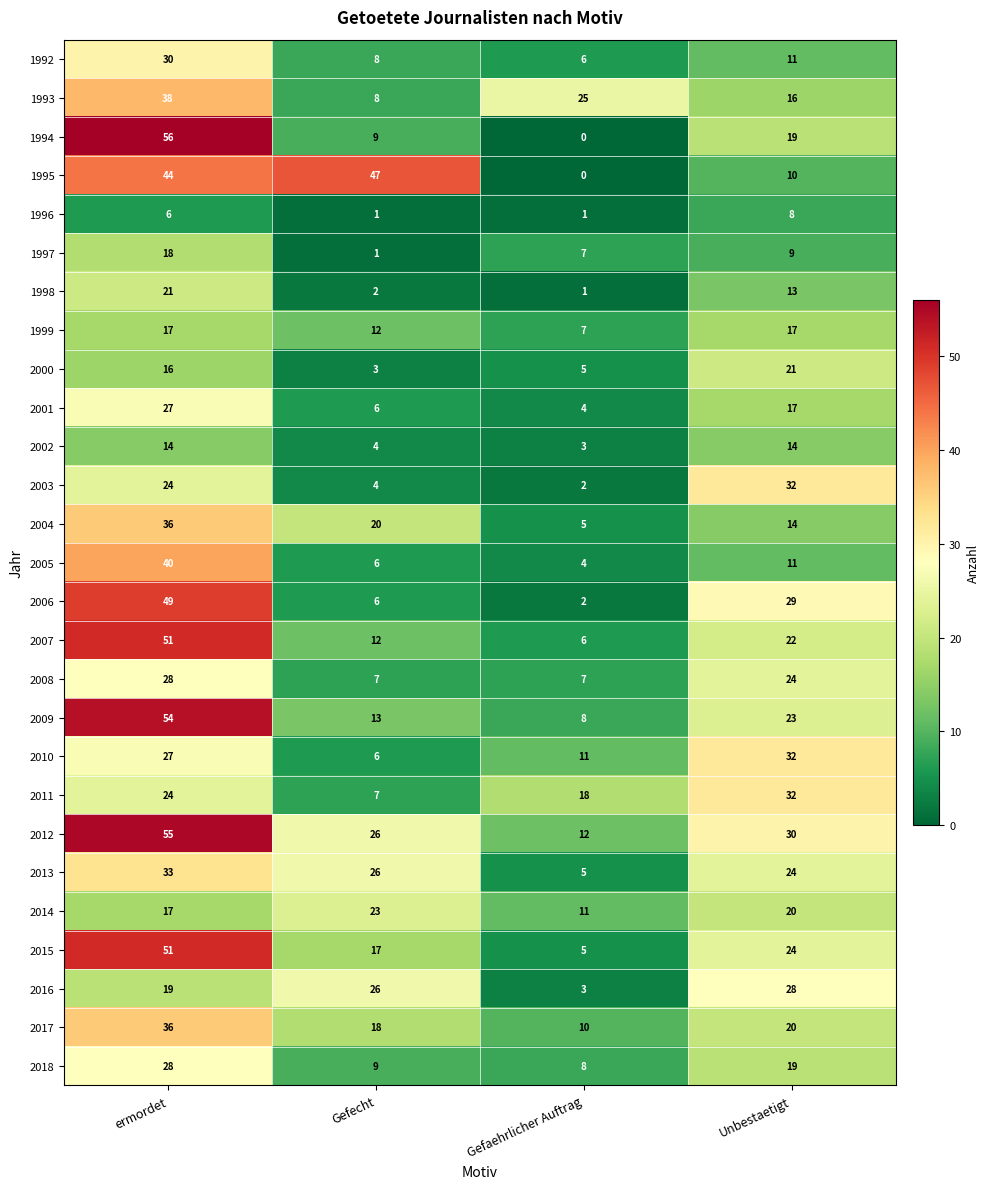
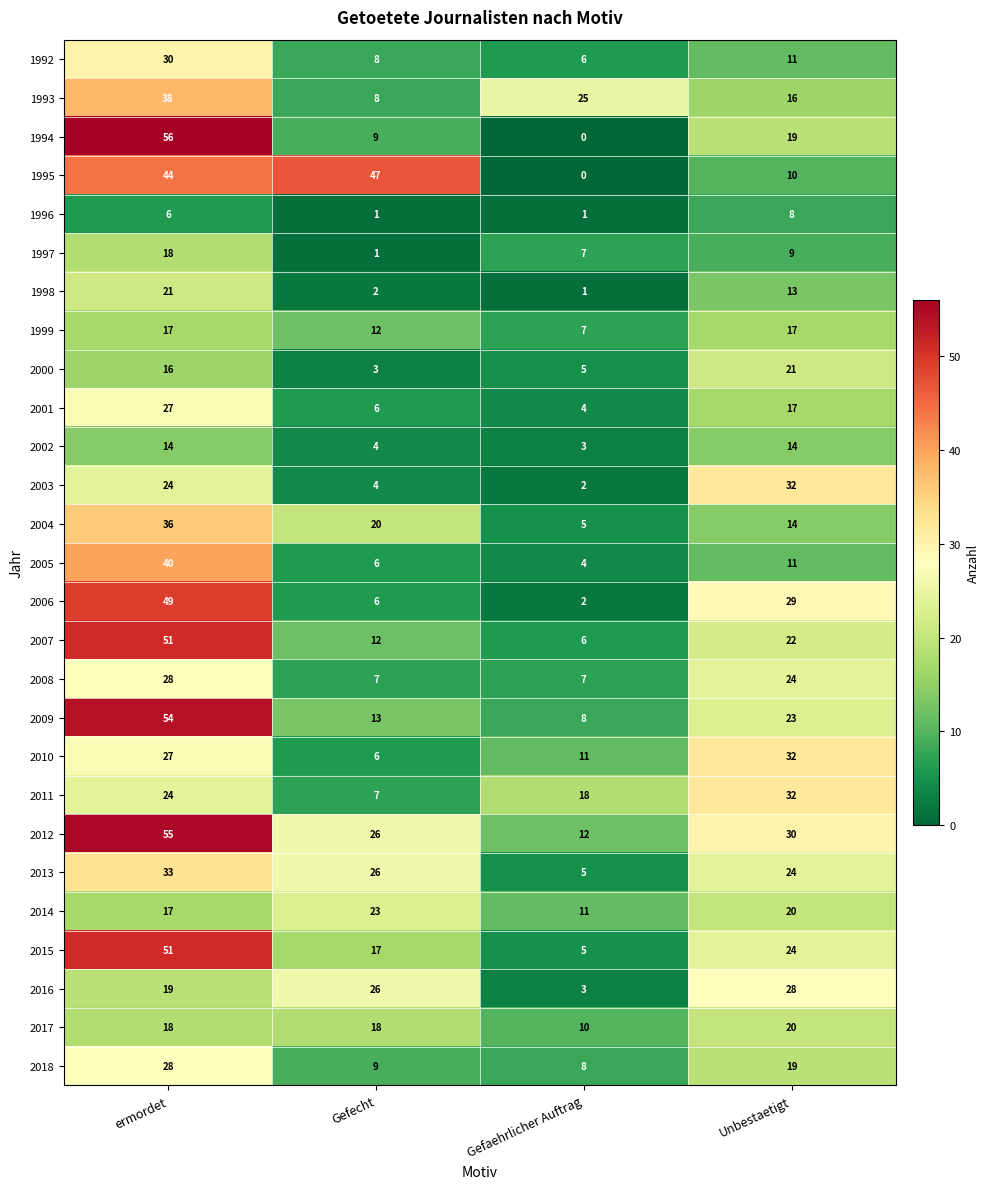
  {
    "1992": {
      "ermordet": 30,
      "Gefecht": 8,
      "Gefaehrlicher Auftrag": 6,
      "Unbestaetigt": 11
    },
    "1993": {
      "ermordet": 38,
      "Gefecht": 8,
      "Gefaehrlicher Auftrag": 25,
      "Unbestaetigt": 16
    },
    "1994": {
      "ermordet": 56,
      "Gefecht": 9,
      "Gefaehrlicher Auftrag": 0,
      "Unbestaetigt": 19
    },
    "1995": {
      "ermordet": 44,
      "Gefecht": 47,
      "Gefaehrlicher Auftrag": 0,
      "Unbestaetigt": 10
    },
    "1996": {
      "ermordet": 6,
      "Gefecht": 1,
      "Gefaehrlicher Auftrag": 1,
      "Unbestaetigt": 8
    },
    "1997": {
      "ermordet": 18,
      "Gefecht": 1,
      "Gefaehrlicher Auftrag": 7,
      "Unbestaetigt": 9
    },
    "1998": {
      "ermordet": 21,
      "Gefecht": 2,
      "Gefaehrlicher Auftrag": 1,
      "Unbestaetigt": 13
    },
    "1999": {
      "ermordet": 17,
      "Gefecht": 12,
      "Gefaehrlicher Auftrag": 7,
      "Unbestaetigt": 17
    },
    "2000": {
      "ermordet": 16,
      "Gefecht": 3,
      "Gefaehrlicher Auftrag": 5,
      "Unbestaetigt": 21
    },
    "2001": {
      "ermordet": 27,
      "Gefecht": 6,
      "Gefaehrlicher Auftrag": 4,
      "Unbestaetigt": 17
    },
    "2002": {
      "ermordet": 14,
      "Gefecht": 4,
      "Gefaehrlicher Auftrag": 3,
      "Unbestaetigt": 14
    },
    "2003": {
      "ermordet": 24,
      "Gefecht": 4,
      "Gefaehrlicher Auftrag": 2,
      "Unbestaetigt": 32
    },
    "2004": {
      "ermordet": 36,
      "Gefecht": 20,
      "Gefaehrlicher Auftrag": 5,
      "Unbestaetigt": 14
    },
    "2005": {
      "ermordet": 40,
      "Gefecht": 6,
      "Gefaehrlicher Auftrag": 4,
      "Unbestaetigt": 11
    },
    "2006": {
      "ermordet": 49,
      "Gefecht": 6,
      "Gefaehrlicher Auftrag": 2,
      "Unbestaetigt": 29
    },
    "2007": {
      "ermordet": 51,
      "Gefecht": 12,
      "Gefaehrlicher Auftrag": 6,
      "Unbestaetigt": 22
    },
    "2008": {
      "ermordet": 28,
      "Gefecht": 7,
      "Gefaehrlicher Auftrag": 7,
      "Unbestaetigt": 24
    },
    "2009": {
      "ermordet": 54,
      "Gefecht": 13,
      "Gefaehrlicher Auftrag": 8,
      "Unbestaetigt": 23
    },
    "2010": {
      "ermordet": 27,
      "Gefecht": 6,
      "Gefaehrlicher Auftrag": 11,
      "Unbestaetigt": 32
    },
    "2011": {
      "ermordet": 24,
      "Gefecht": 7,
      "Gefaehrlicher Auftrag": 18,
      "Unbestaetigt": 32
    },
    "2012": {
      "ermordet": 55,
      "Gefecht": 26,
      "Gefaehrlicher Auftrag": 12,
      "Unbestaetigt": 30
    },
    "2013": {
      "ermordet": 33,
      "Gefecht": 26,
      "Gefaehrlicher Auftrag": 5,
      "Unbestaetigt": 24
    },
    "2014": {
      "ermordet": 17,
      "Gefecht": 23,
      "Gefaehrlicher Auftrag": 11,
      "Unbestaetigt": 20
    },
    "2015": {
      "ermordet": 51,
      "Gefecht": 17,
      "Gefaehrlicher Auftrag": 5,
      "Unbestaetigt": 24
    },
    "2016": {
      "ermordet": 19,
      "Gefecht": 26,
      "Gefaehrlicher Auftrag": 3,
      "Unbestaetigt": 28
    },
    "2017": {
-     "ermordet": 36,
+     "ermordet": 18,
      "Gefecht": 18,
      "Gefaehrlicher Auftrag": 10,
      "Unbestaetigt": 20
    },
    "2018": {
      "ermordet": 28,
      "Gefecht": 9,
      "Gefaehrlicher Auftrag": 8,
      "Unbestaetigt": 19
    }
  }
